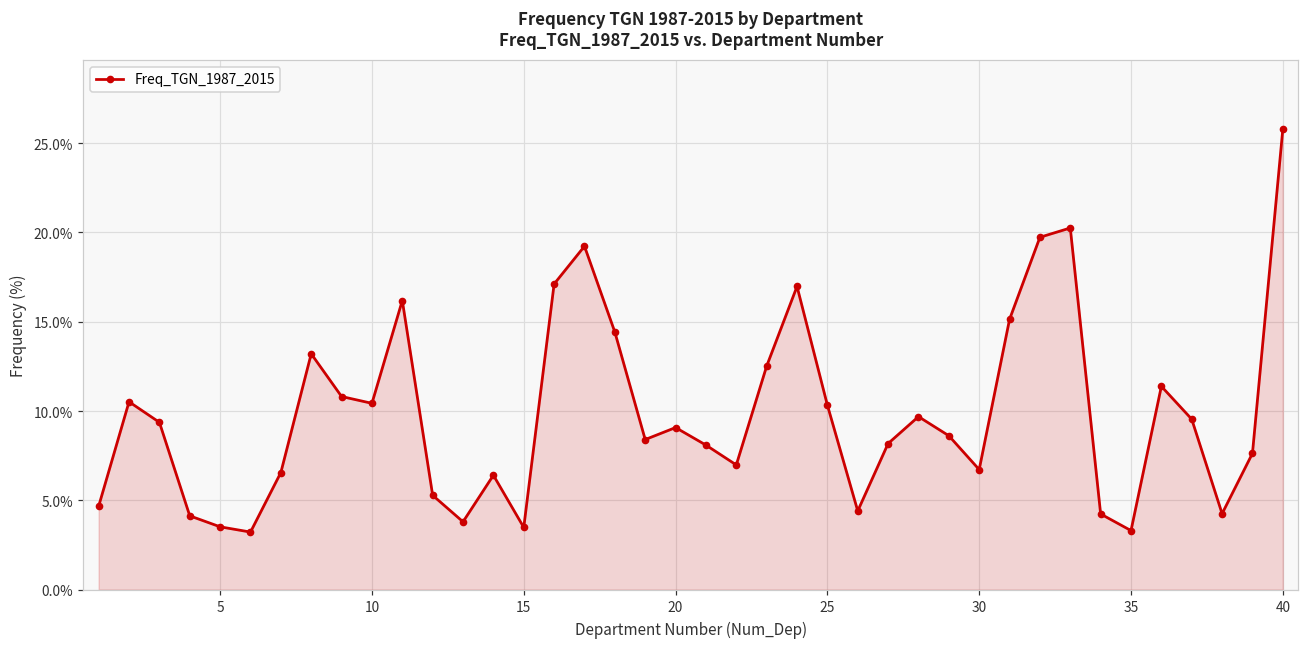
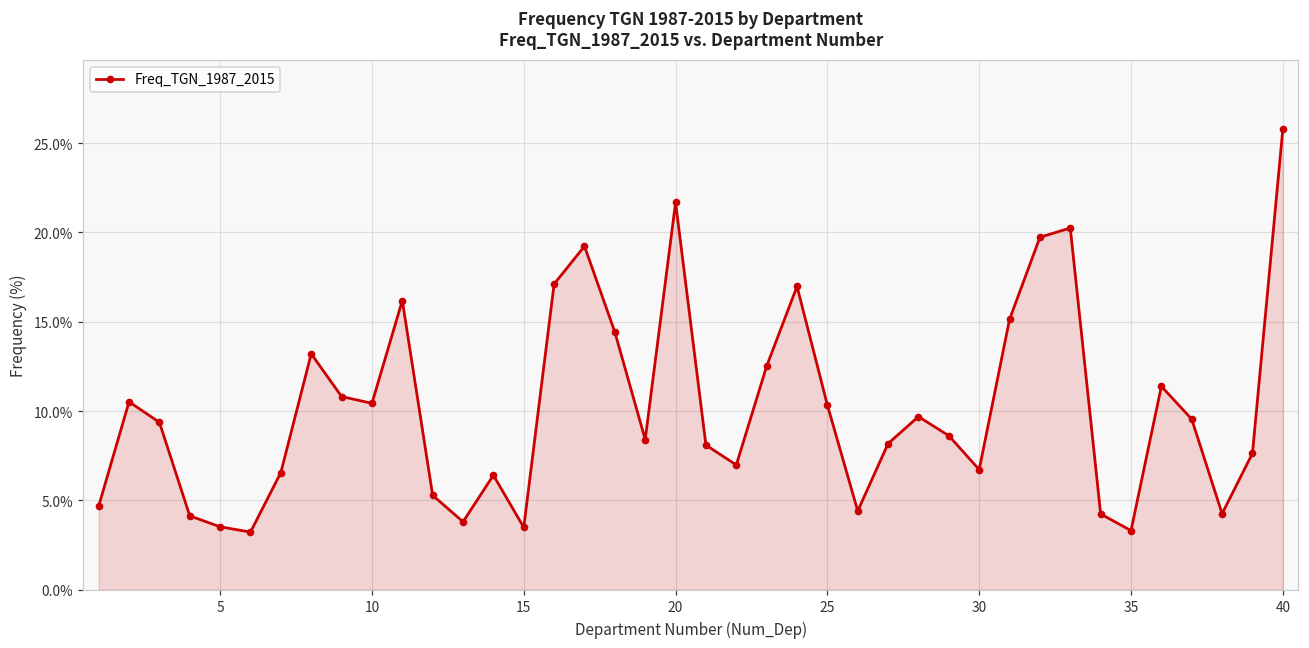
  {
    "5": "3.5%",
    "10": "10.4%",
    "15": "3.5%",
-   "20": "9.1%",
+   "20": "21.7%",
    "25": "10.3%",
    "30": "6.7%",
    "35": "3.3%",
    "40": "25.8%"
  }
